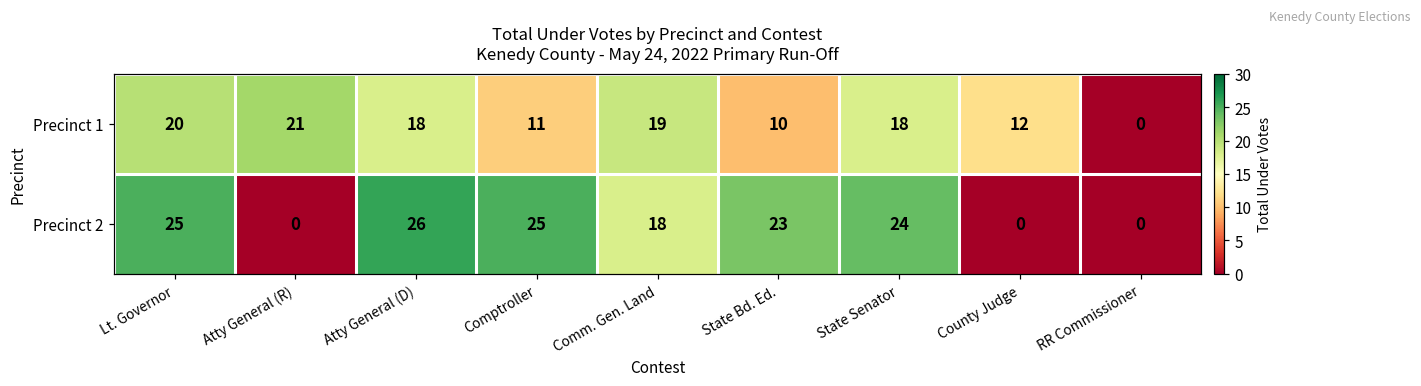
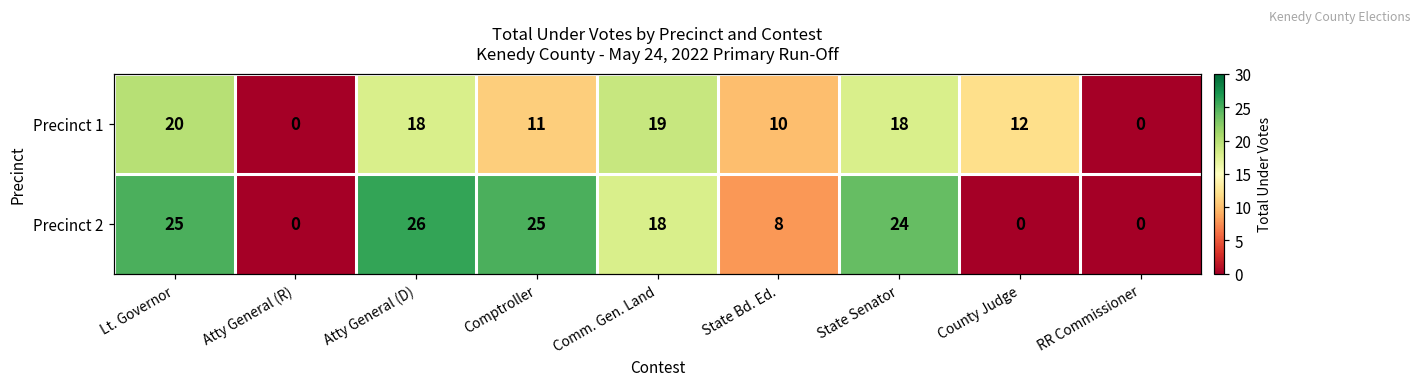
  {
    "Precinct 1": {
      "Lt. Governor": 20,
-     "Atty General (R)": 21,
+     "Atty General (R)": 0,
      "Atty General (D)": 18,
      "Comptroller": 11,
      "Comm. Gen. Land": 19,
      "State Bd. Ed.": 10,
      "State Senator": 18,
      "County Judge": 12,
      "RR Commissioner": 0
    },
    "Precinct 2": {
      "Lt. Governor": 25,
      "Atty General (R)": 0,
      "Atty General (D)": 26,
      "Comptroller": 25,
      "Comm. Gen. Land": 18,
-     "State Bd. Ed.": 23,
+     "State Bd. Ed.": 8,
      "State Senator": 24,
      "County Judge": 0,
      "RR Commissioner": 0
    }
  }
